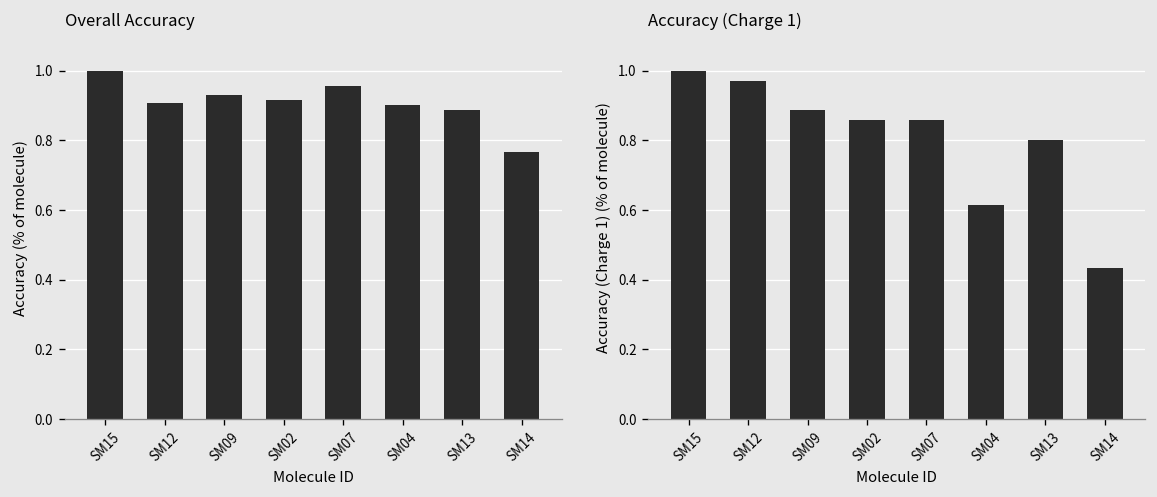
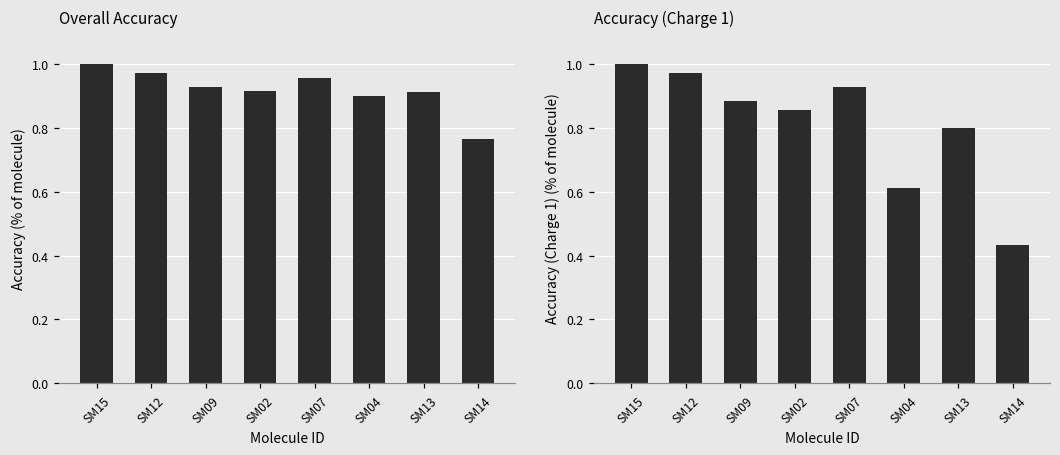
  {
    "Overall Accuracy": {
      "SM15": 1.00,
-     "SM12": 0.91,
+     "SM12": 0.97,
      "SM09": 0.93,
      "SM02": 0.91,
      "SM07": 0.96,
      "SM04": 0.90,
-     "SM13": 0.89,
+     "SM13": 0.91,
      "SM14": 0.77
    },
    "Accuracy (Charge 1)": {
      "SM15": 1.00,
      "SM12": 0.97,
      "SM09": 0.89,
      "SM02": 0.86,
-     "SM07": 0.86,
+     "SM07": 0.93,
      "SM04": 0.61,
      "SM13": 0.80,
      "SM14": 0.43
    }
  }
